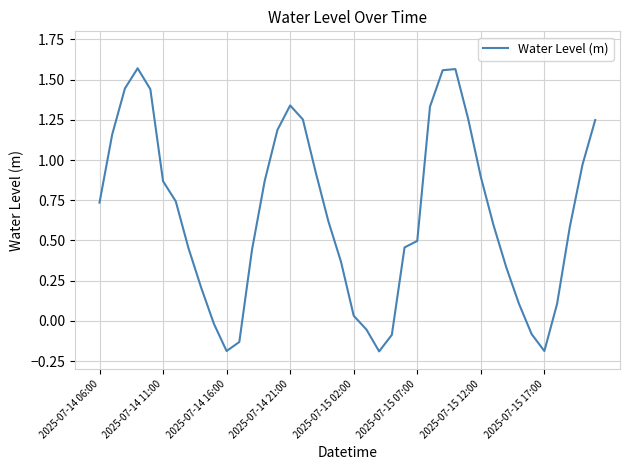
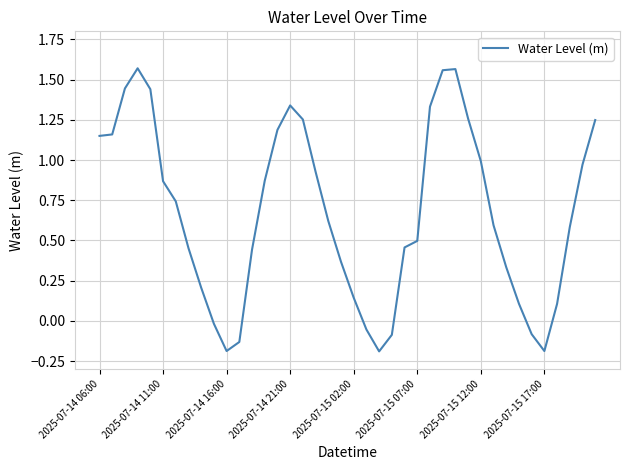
  {
-   "2025-07-14 06:00": 0.73,
+   "2025-07-14 06:00": 1.15,
    "2025-07-14 11:00": 0.87,
    "2025-07-14 16:00": -0.19,
    "2025-07-14 21:00": 1.34,
-   "2025-07-15 02:00": 0.03,
+   "2025-07-15 02:00": 0.14,
    "2025-07-15 07:00": 0.50,
-   "2025-07-15 12:00": 0.90,
+   "2025-07-15 12:00": 0.99,
    "2025-07-15 17:00": -0.19
  }
